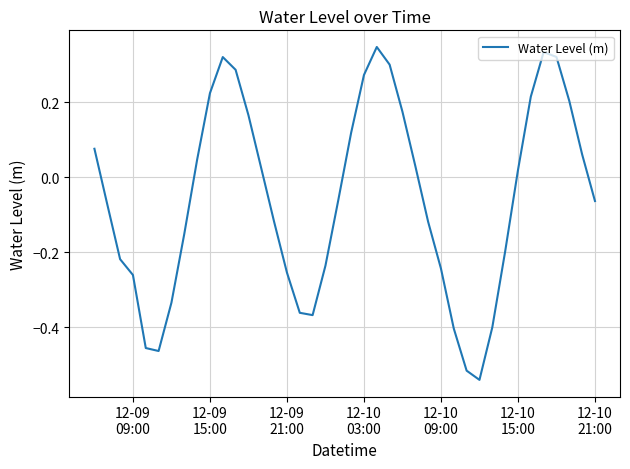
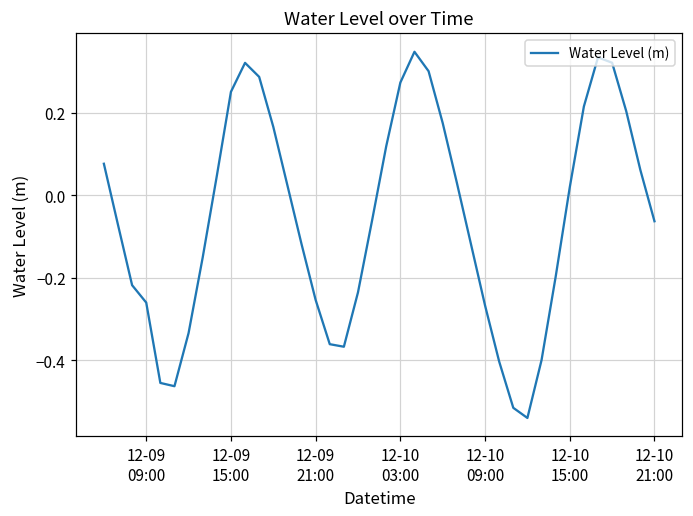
  {
    "12-09 09:00": -0.26,
-   "12-09 15:00": 0.22,
+   "12-09 15:00": 0.25,
    "12-09 21:00": -0.25,
    "12-10 03:00": 0.27,
-   "12-10 09:00": -0.24,
+   "12-10 09:00": -0.27,
    "12-10 15:00": 0.02,
    "12-10 21:00": -0.06
  }
